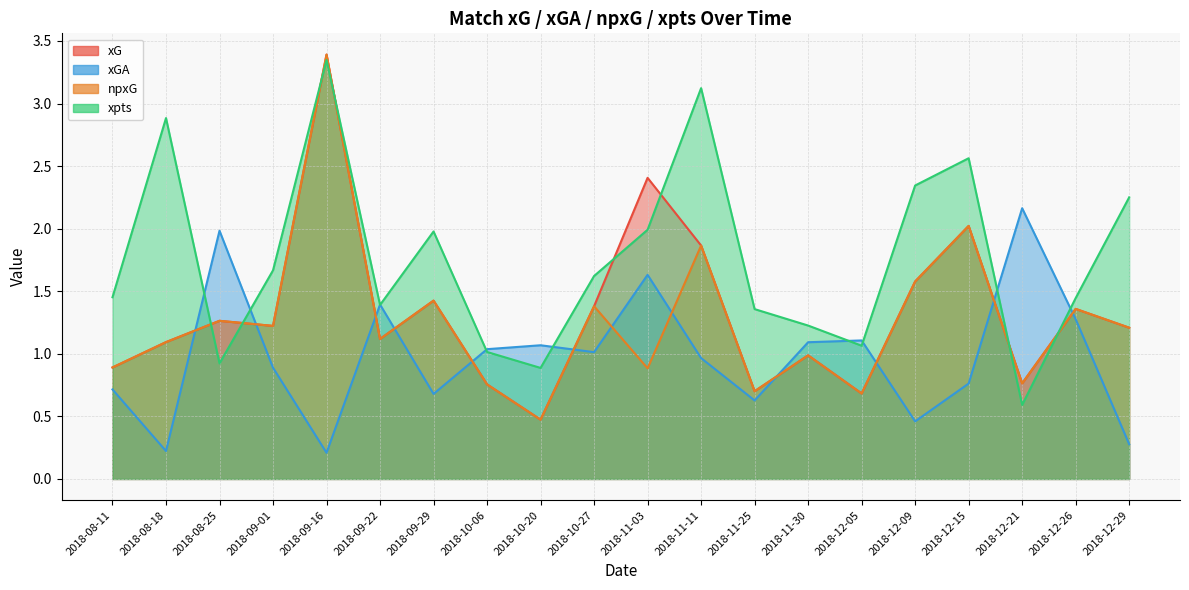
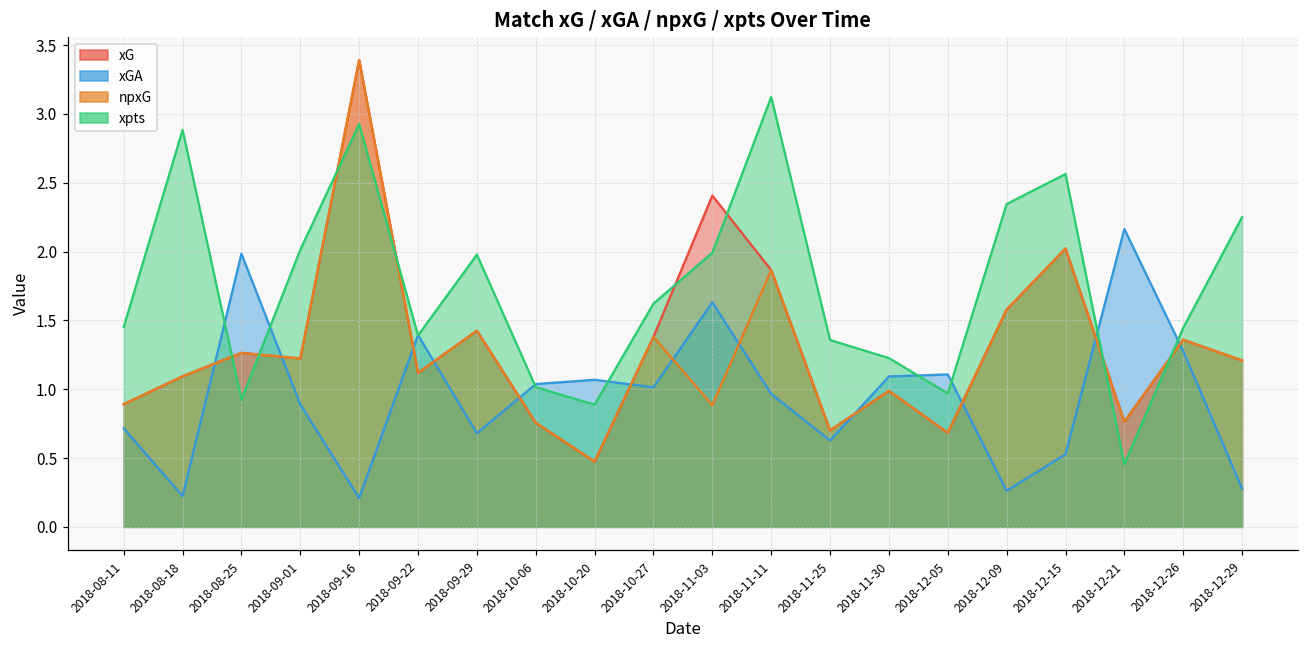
  {
    "xGA": {
      "2018-08-11": 0.72,
      "2018-08-18": 0.22,
      "2018-08-25": 1.98,
      "2018-09-01": 0.89,
      "2018-09-16": 0.21,
      "2018-09-29": 0.68,
      "2018-10-06": 1.04,
      "2018-10-20": 1.07,
      "2018-10-27": 1.01,
      "2018-11-03": 1.63,
      "2018-11-11": 0.97,
      "2018-11-25": 0.63,
      "2018-11-30": 1.09,
      "2018-12-05": 1.11,
-     "2018-12-09": 0.46,
-     "2018-12-15": 0.76,
+     "2018-12-09": 0.26,
+     "2018-12-15": 0.53,
      "2018-12-21": 2.16,
      "2018-12-26": 1.28,
      "2018-12-29": 0.28
    },
    "xpts": {
      "2018-08-11": 1.45,
      "2018-08-18": 2.88,
      "2018-08-25": 0.92,
-     "2018-09-01": 1.67,
-     "2018-09-16": 3.35,
+     "2018-09-01": 2.01,
+     "2018-09-16": 2.93,
      "2018-09-29": 1.98,
      "2018-10-06": 1.01,
      "2018-10-20": 0.89,
      "2018-10-27": 1.62,
      "2018-11-03": 1.99,
      "2018-11-11": 3.12,
      "2018-11-25": 1.36,
      "2018-11-30": 1.23,
-     "2018-12-05": 1.06,
+     "2018-12-05": 0.97,
      "2018-12-09": 2.35,
      "2018-12-15": 2.56,
-     "2018-12-21": 0.59,
+     "2018-12-21": 0.46,
      "2018-12-26": 1.45,
      "2018-12-29": 2.25
    }
  }
